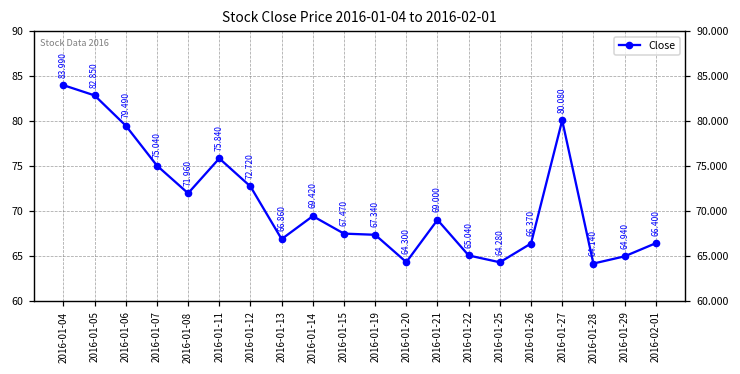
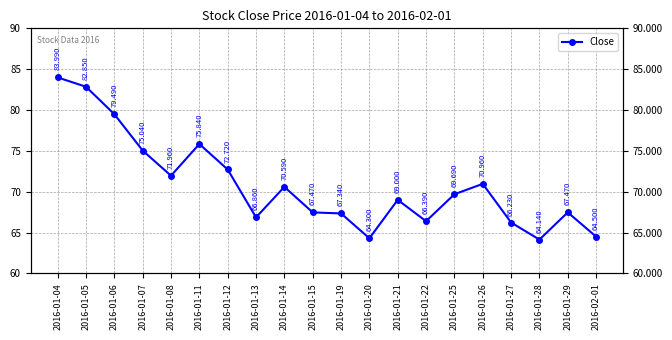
  {
    "2016-01-04": 83.990,
    "2016-01-05": 82.850,
    "2016-01-06": 79.490,
    "2016-01-07": 75.040,
    "2016-01-08": 71.960,
    "2016-01-11": 75.840,
    "2016-01-12": 72.720,
    "2016-01-13": 66.860,
-   "2016-01-14": 69.420,
+   "2016-01-14": 70.590,
    "2016-01-15": 67.470,
    "2016-01-19": 67.340,
    "2016-01-20": 64.300,
    "2016-01-21": 69.000,
-   "2016-01-22": 65.040,
-   "2016-01-25": 64.280,
-   "2016-01-26": 66.370,
-   "2016-01-27": 80.080,
+   "2016-01-22": 66.390,
+   "2016-01-25": 69.690,
+   "2016-01-26": 70.960,
+   "2016-01-27": 66.230,
    "2016-01-28": 64.140,
-   "2016-01-29": 64.940,
-   "2016-02-01": 66.400
+   "2016-01-29": 67.470,
+   "2016-02-01": 64.500
  }
